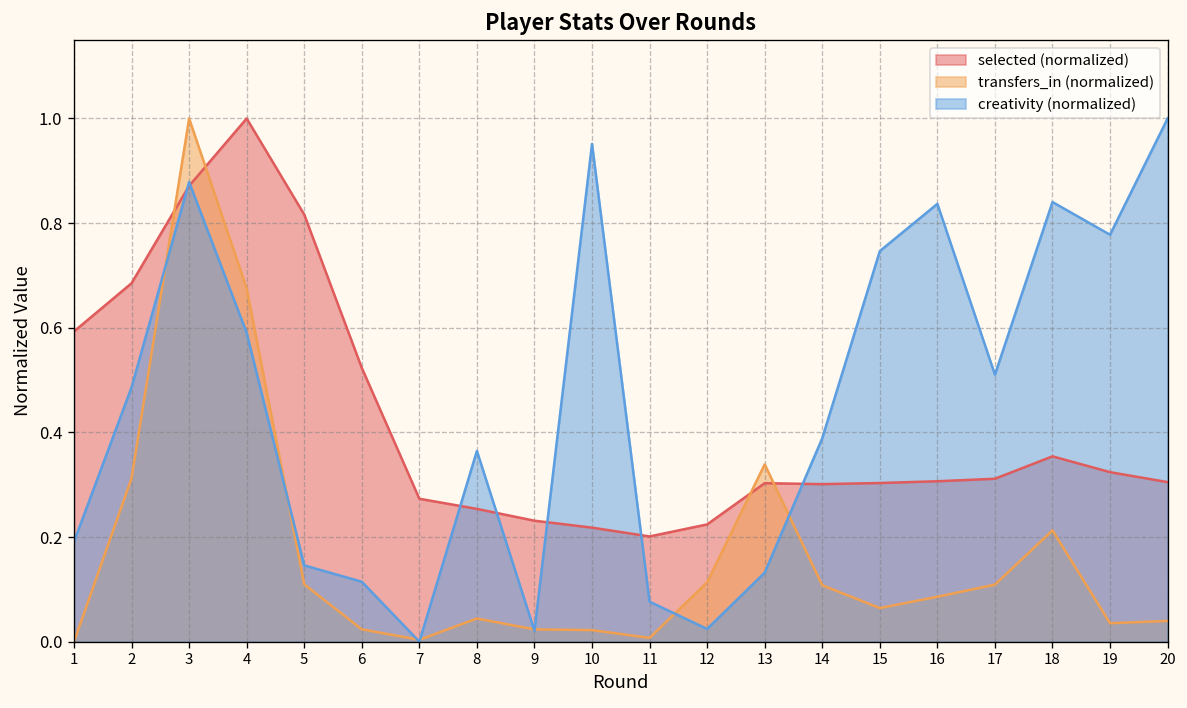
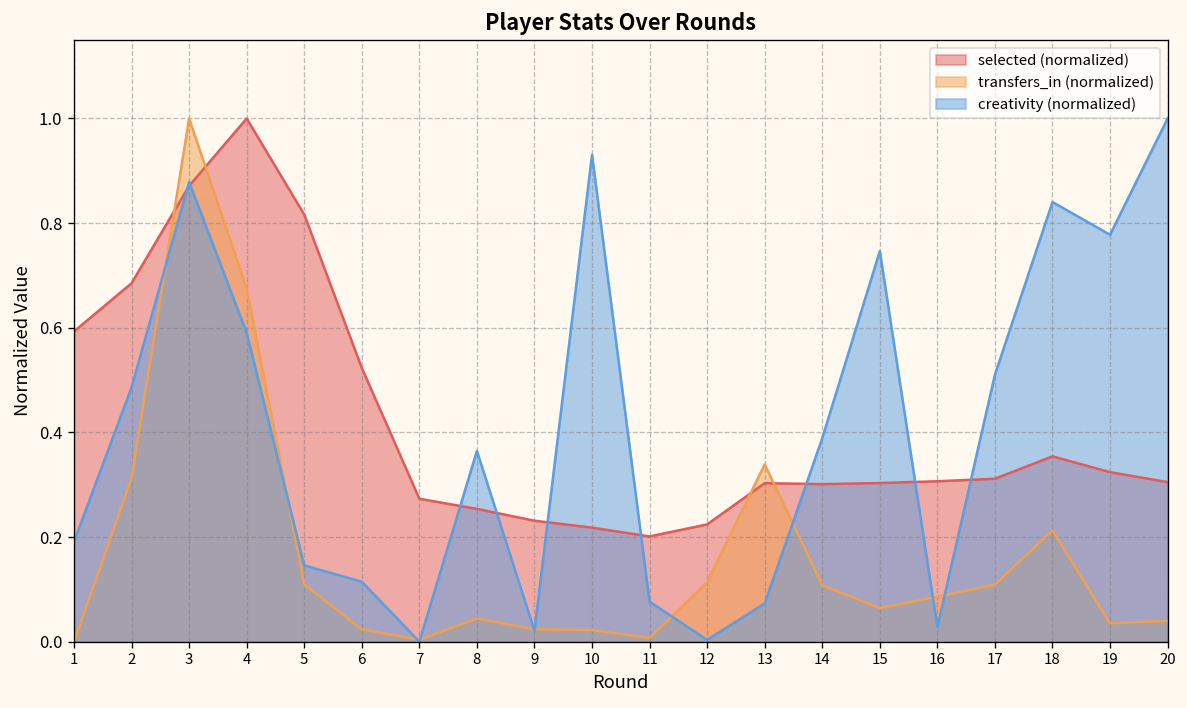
  {
    "creativity (normalized)": {
      "1": 0.19,
      "2": 0.49,
      "3": 0.88,
      "4": 0.59,
      "5": 0.15,
      "6": 0.11,
      "8": 0.36,
-     "10": 0.95,
+     "10": 0.93,
      "11": 0.08,
-     "12": 0.02,
-     "13": 0.13,
+     "12": 0.00,
+     "13": 0.07,
      "14": 0.39,
      "15": 0.75,
-     "16": 0.84,
+     "16": 0.03,
      "17": 0.51,
      "18": 0.84,
      "19": 0.78,
      "20": 1.00
    }
  }
